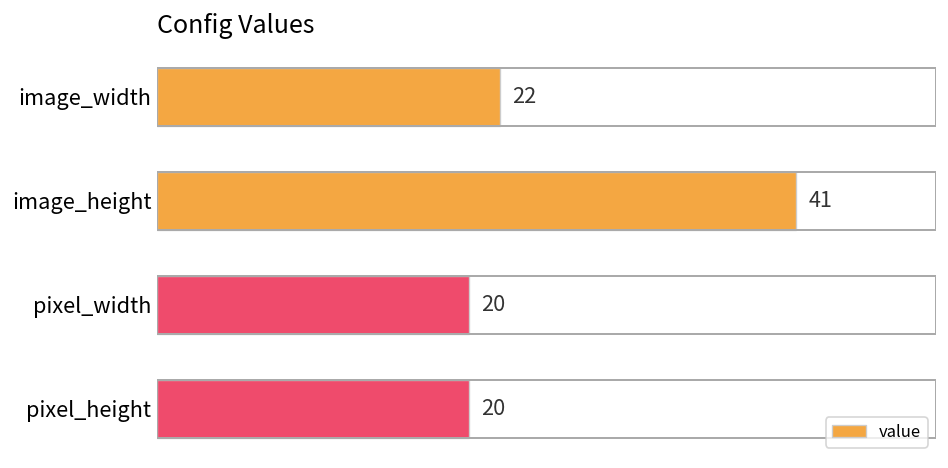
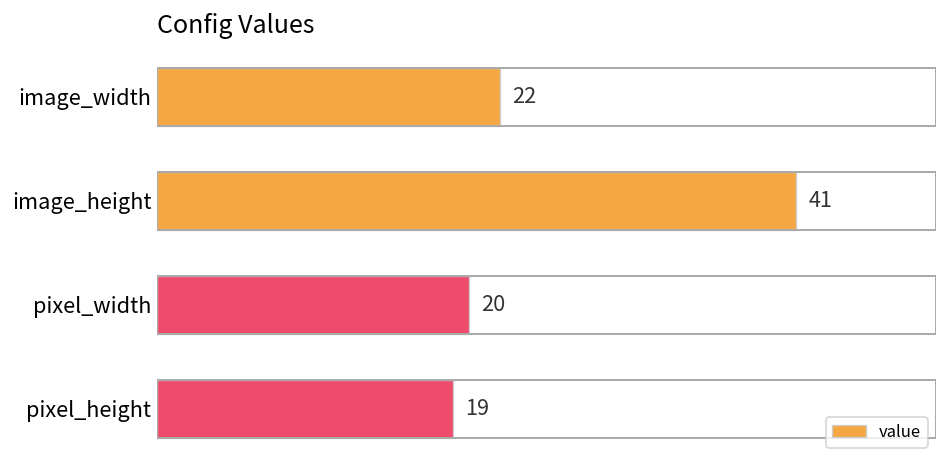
  {
    "image_width": 22,
    "image_height": 41,
    "pixel_width": 20,
-   "pixel_height": 20
+   "pixel_height": 19
  }
